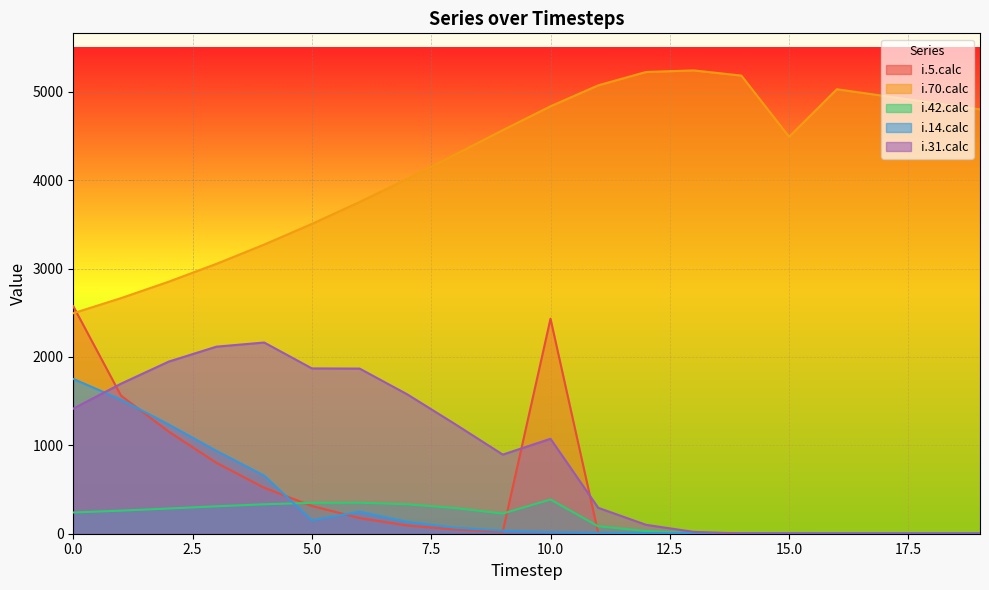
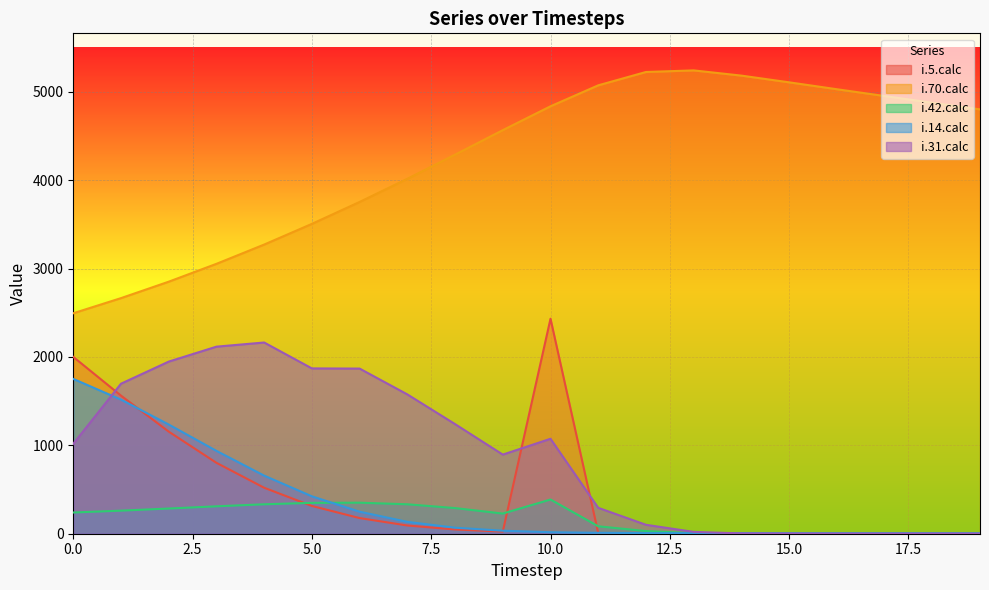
  {
    "i.5.calc": {
-     "0.0": 2600,
+     "0.0": 2000,
      "5.0": 300,
      "10.0": 2400
    },
    "i.70.calc": {
      "0.0": 2500,
      "5.0": 3500,
      "10.0": 4800,
-     "15.0": 4500
+     "15.0": 5100
    },
    "i.42.calc": {
      "0.0": 200,
      "5.0": 300,
      "10.0": 400
    },
    "i.14.calc": {
      "0.0": 1800,
-     "5.0": 200,
+     "5.0": 400,
      "10.0": 0
    },
    "i.31.calc": {
-     "0.0": 1400,
+     "0.0": 1000,
      "5.0": 1900,
      "10.0": 1100
    }
  }
